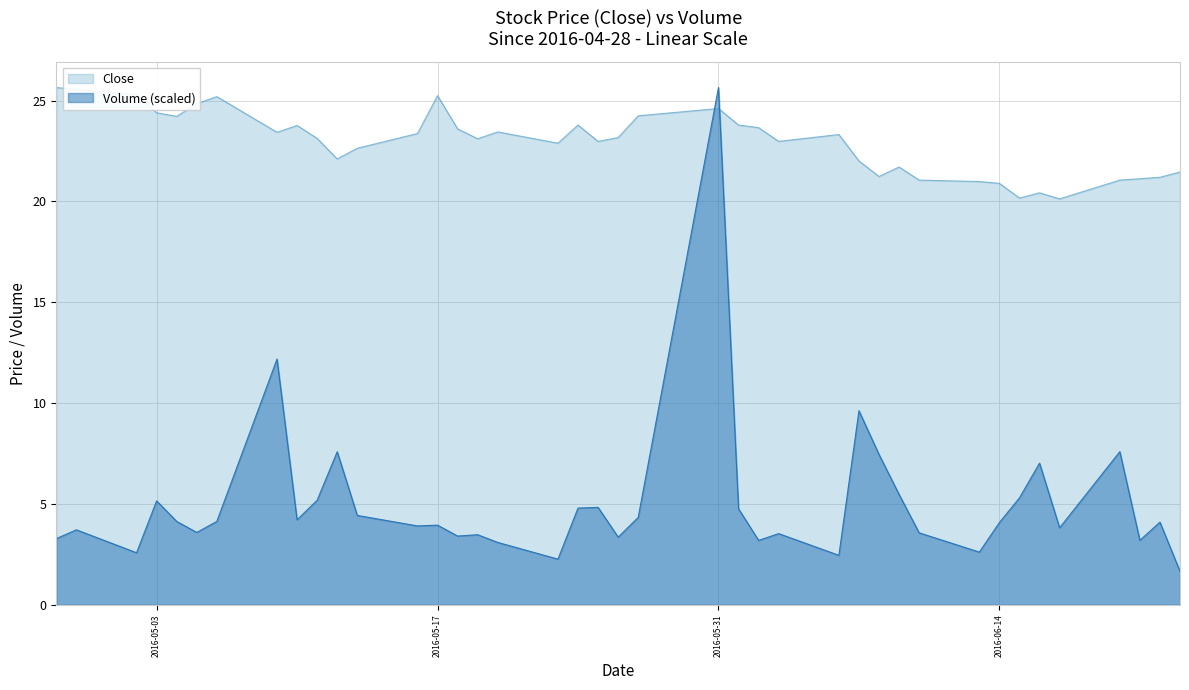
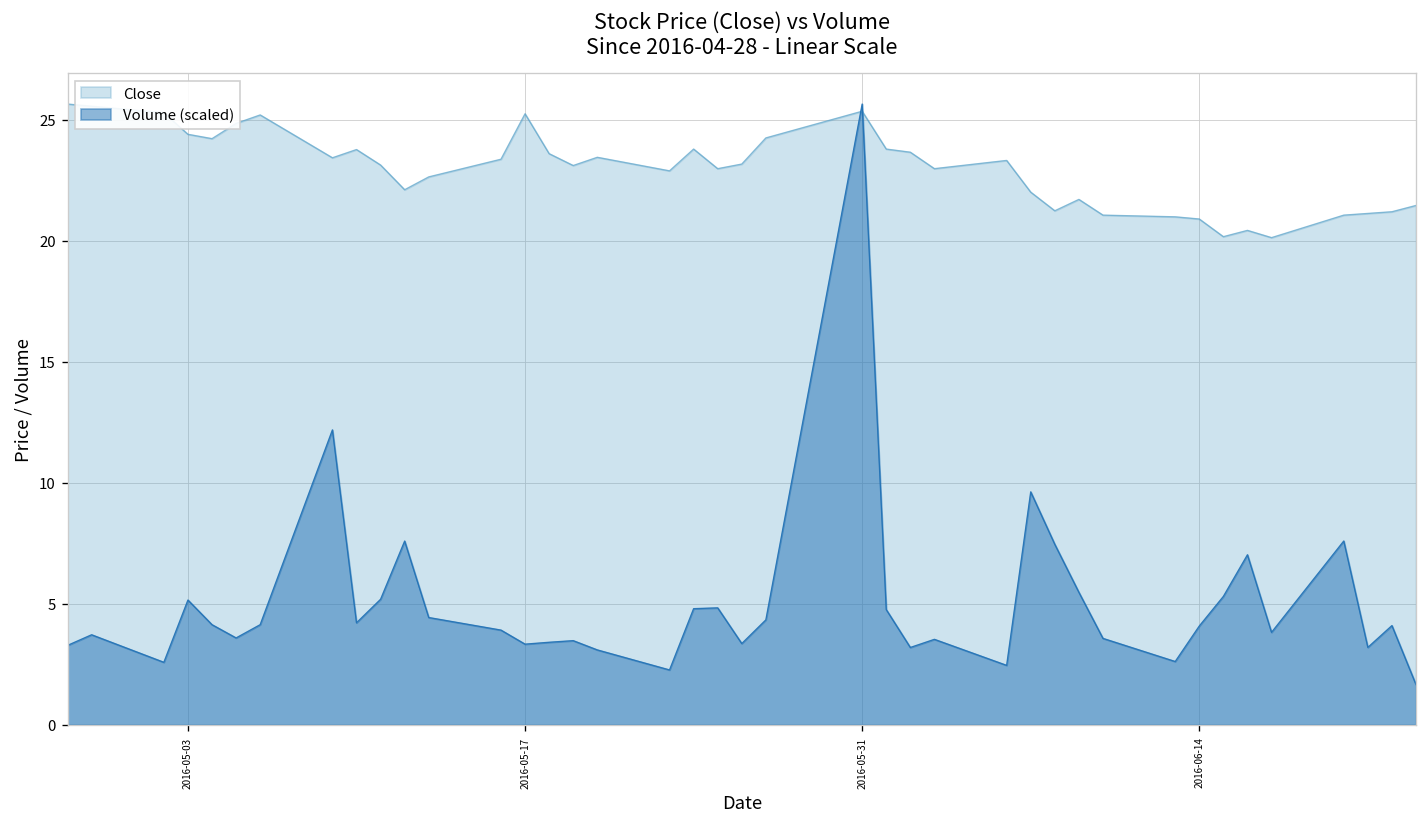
  {
    "Close": {
      "2016-05-03": 24.4,
      "2016-05-17": 25.2,
-     "2016-05-31": 24.6,
+     "2016-05-31": 25.4,
      "2016-06-14": 20.9
    },
    "Volume (scaled)": {
      "2016-05-03": 5.2,
-     "2016-05-17": 4.0,
+     "2016-05-17": 3.3,
      "2016-05-31": 25.7,
      "2016-06-14": 4.1
    }
  }
